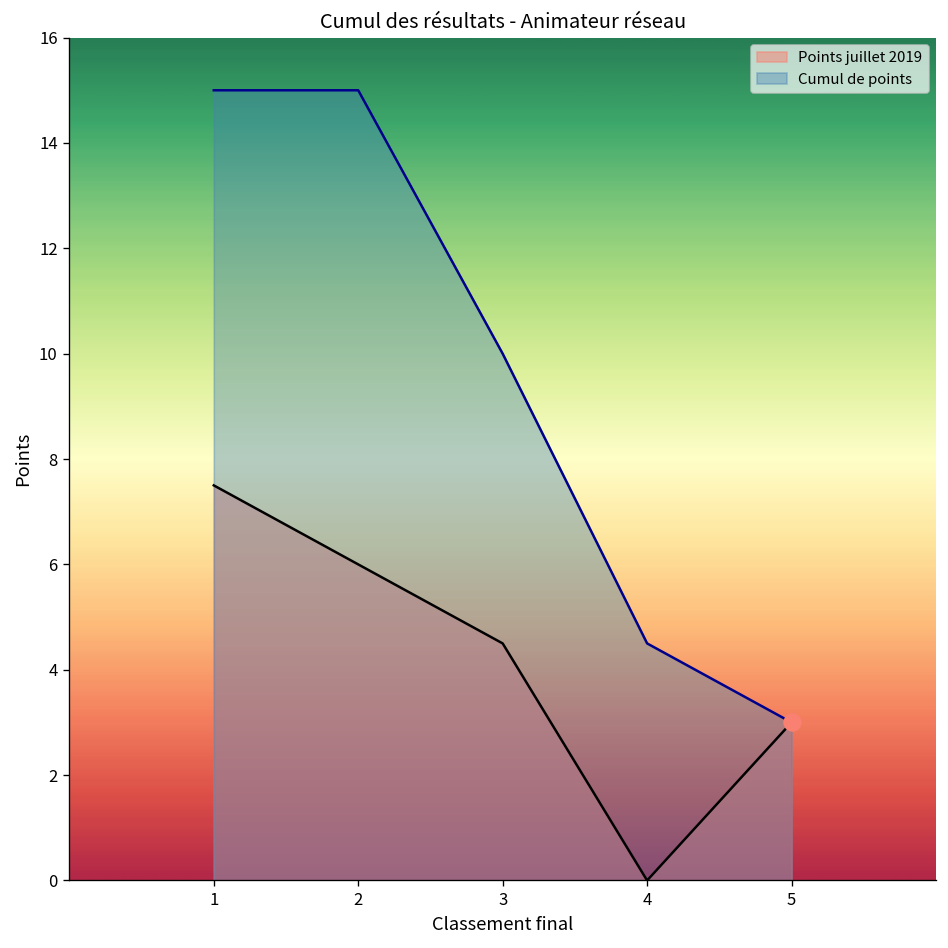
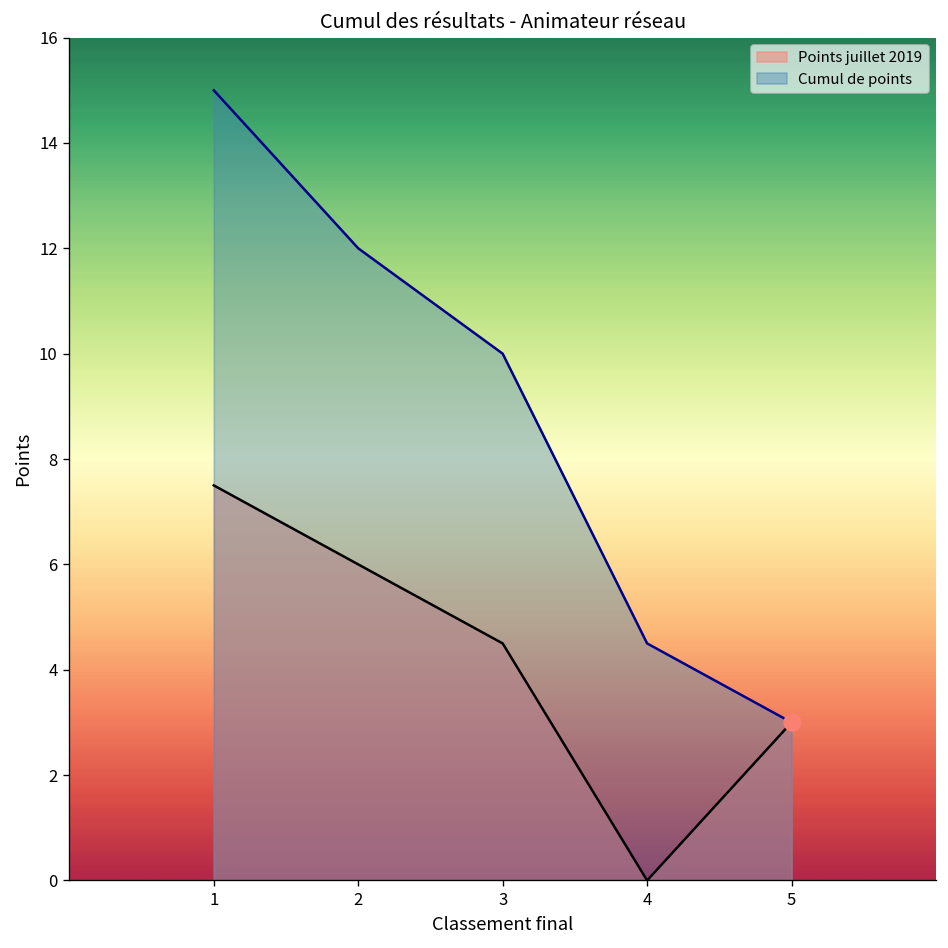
  {
    "Cumul de points": {
      "1": 15,
-     "2": 15,
+     "2": 12,
      "3": 10,
      "4": 4.5
    }
  }
